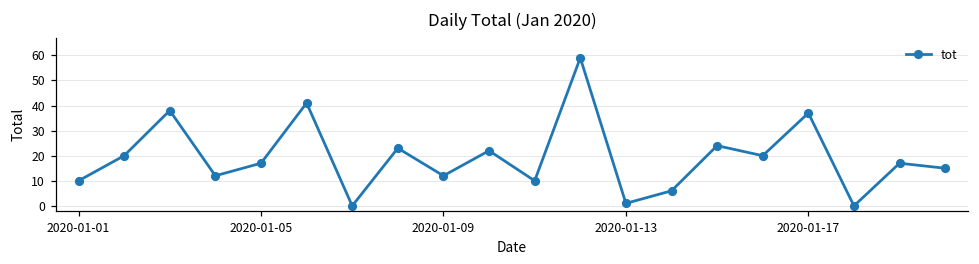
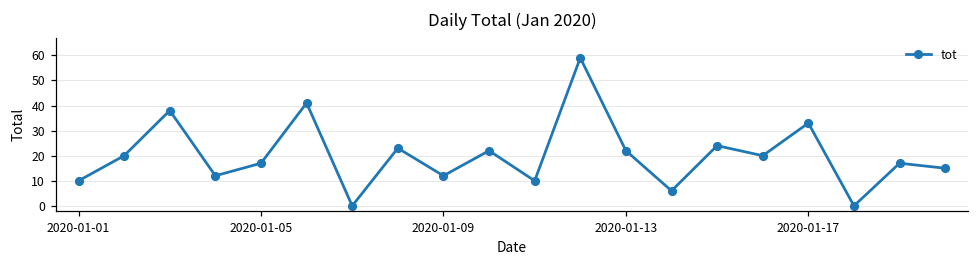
  {
    "2020-01-01": 10,
    "2020-01-05": 17,
    "2020-01-09": 12,
-   "2020-01-13": 1,
-   "2020-01-17": 37
+   "2020-01-13": 22,
+   "2020-01-17": 33
  }
